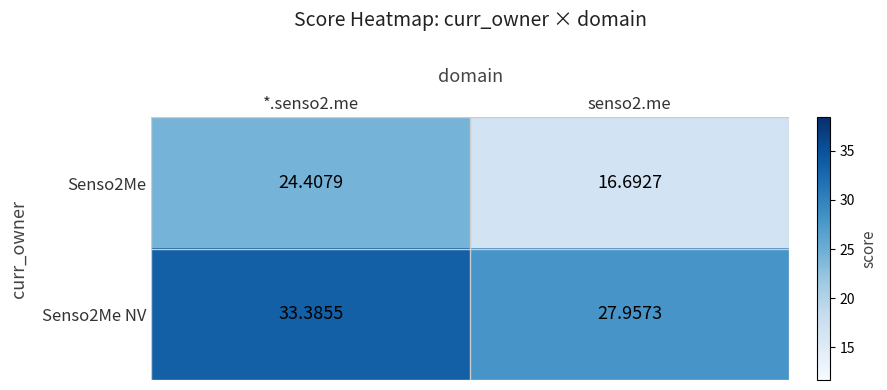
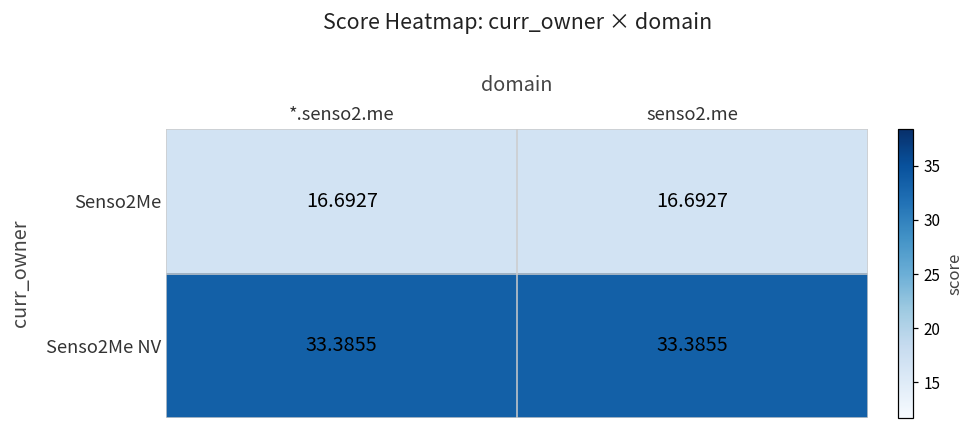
  {
    "Senso2Me": {
-     "*.senso2.me": 24.4079,
+     "*.senso2.me": 16.6927,
      "senso2.me": 16.6927
    },
    "Senso2Me NV": {
      "*.senso2.me": 33.3855,
-     "senso2.me": 27.9573
+     "senso2.me": 33.3855
    }
  }
